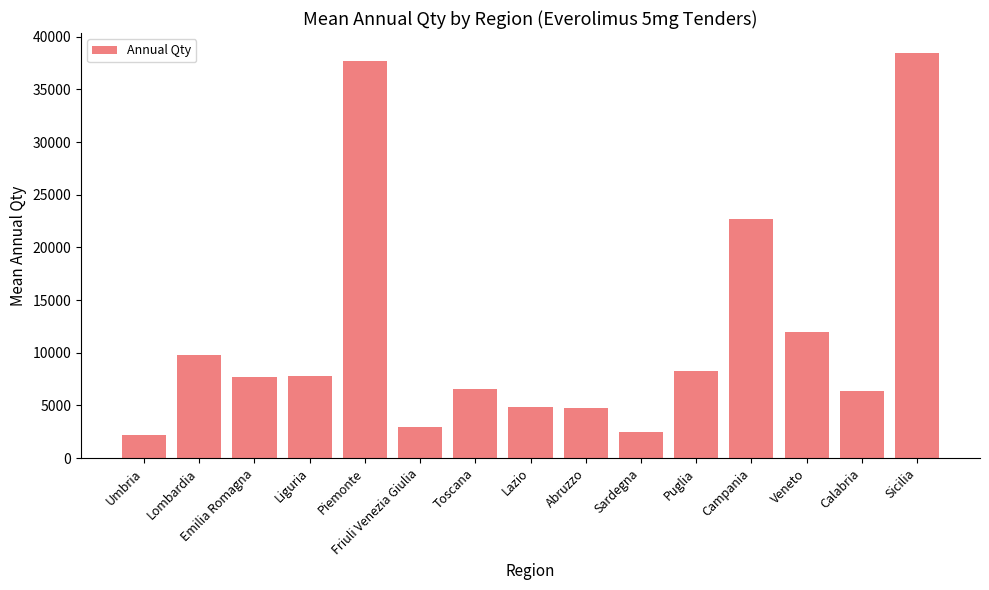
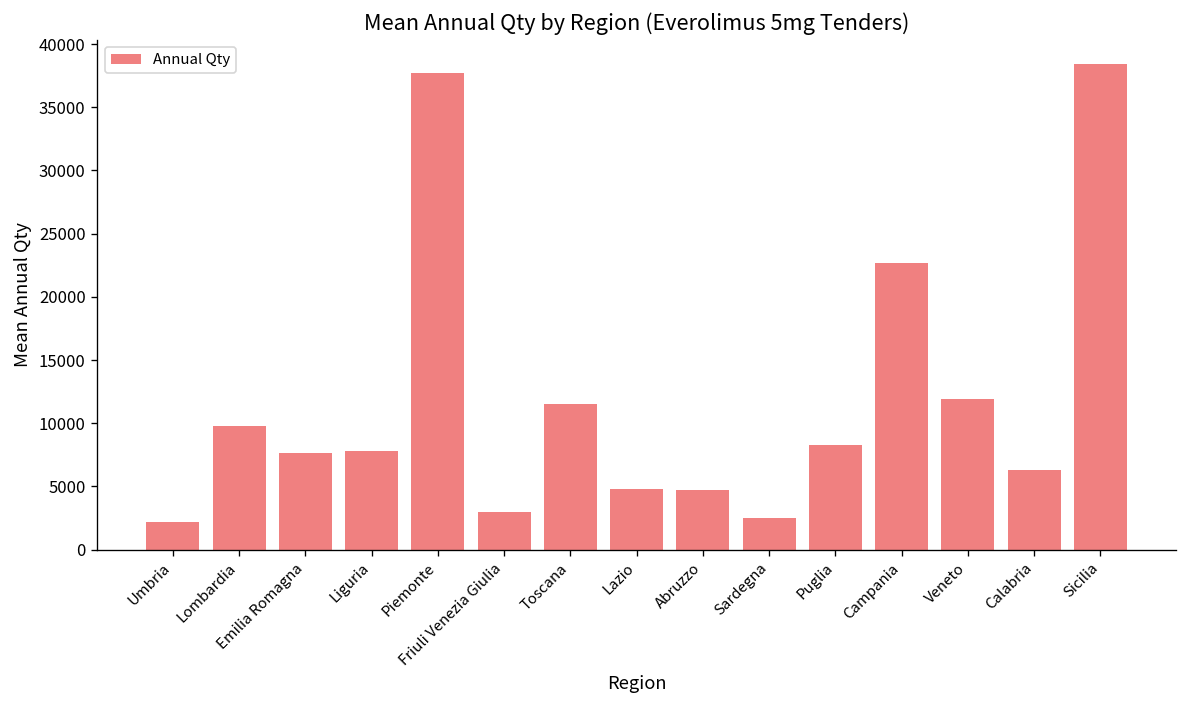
  {
    "Umbria": 2200,
    "Lombardia": 9800,
    "Emilia Romagna": 7600,
    "Liguria": 7800,
    "Piemonte": 37700,
    "Friuli Venezia Giulia": 3000,
-   "Toscana": 6500,
+   "Toscana": 11600,
    "Lazio": 4800,
    "Abruzzo": 4700,
    "Sardegna": 2500,
    "Puglia": 8300,
    "Campania": 22700,
    "Veneto": 12000,
    "Calabria": 6300,
    "Sicilia": 38400
  }
